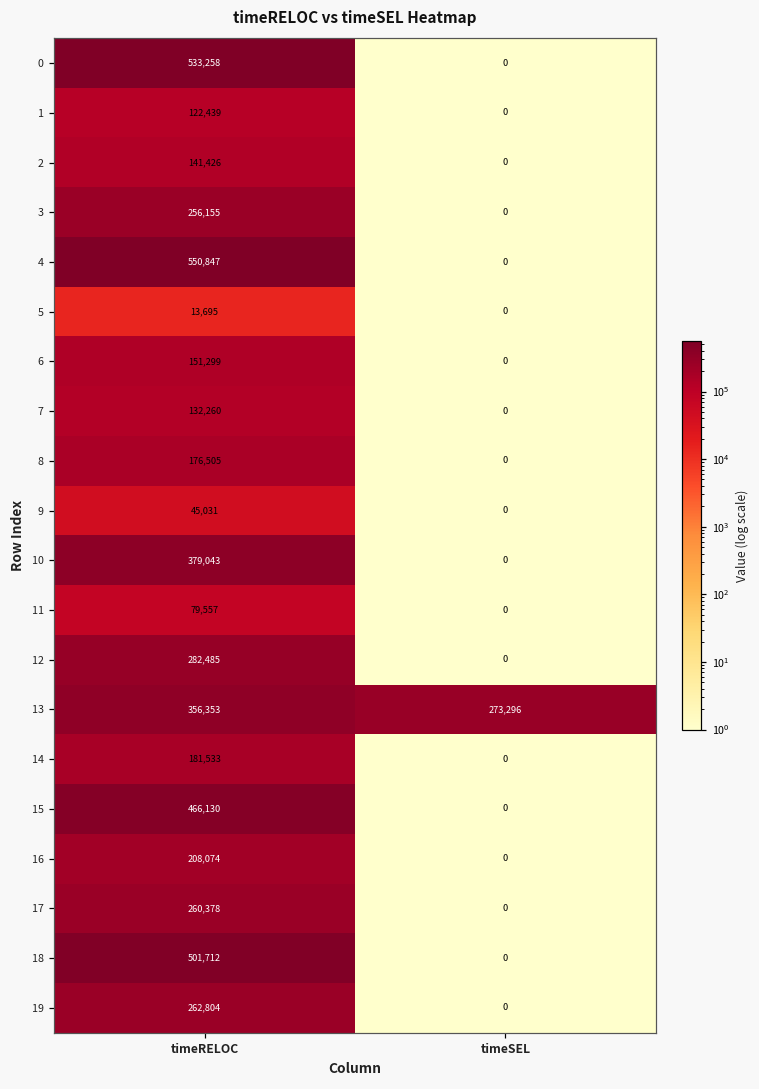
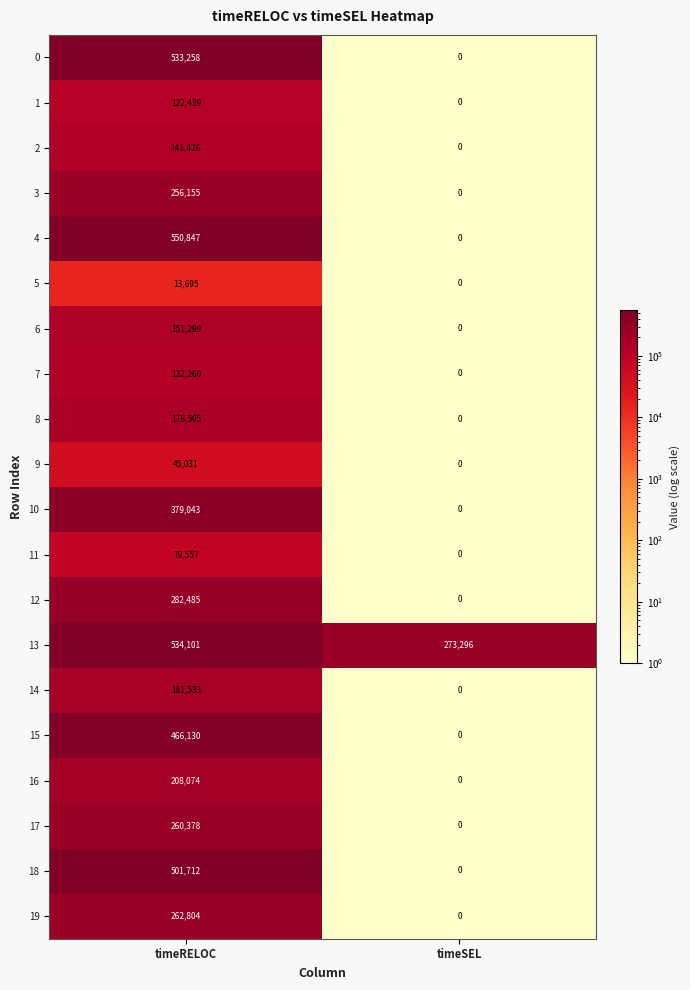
  {
    "0": {
      "timeRELOC": "533,258",
      "timeSEL": "0"
    },
    "1": {
      "timeRELOC": "122,439",
      "timeSEL": "0"
    },
    "2": {
      "timeRELOC": "141,426",
      "timeSEL": "0"
    },
    "3": {
      "timeRELOC": "256,155",
      "timeSEL": "0"
    },
    "4": {
      "timeRELOC": "550,847",
      "timeSEL": "0"
    },
    "5": {
      "timeRELOC": "13,695",
      "timeSEL": "0"
    },
    "6": {
      "timeRELOC": "151,299",
      "timeSEL": "0"
    },
    "7": {
      "timeRELOC": "132,260",
      "timeSEL": "0"
    },
    "8": {
      "timeRELOC": "176,505",
      "timeSEL": "0"
    },
    "9": {
      "timeRELOC": "45,031",
      "timeSEL": "0"
    },
    "10": {
      "timeRELOC": "379,043",
      "timeSEL": "0"
    },
    "11": {
      "timeRELOC": "79,557",
      "timeSEL": "0"
    },
    "12": {
      "timeRELOC": "282,485",
      "timeSEL": "0"
    },
    "13": {
-     "timeRELOC": "356,353",
+     "timeRELOC": "534,101",
      "timeSEL": "273,296"
    },
    "14": {
      "timeRELOC": "181,533",
      "timeSEL": "0"
    },
    "15": {
      "timeRELOC": "466,130",
      "timeSEL": "0"
    },
    "16": {
      "timeRELOC": "208,074",
      "timeSEL": "0"
    },
    "17": {
      "timeRELOC": "260,378",
      "timeSEL": "0"
    },
    "18": {
      "timeRELOC": "501,712",
      "timeSEL": "0"
    },
    "19": {
      "timeRELOC": "262,804",
      "timeSEL": "0"
    }
  }
